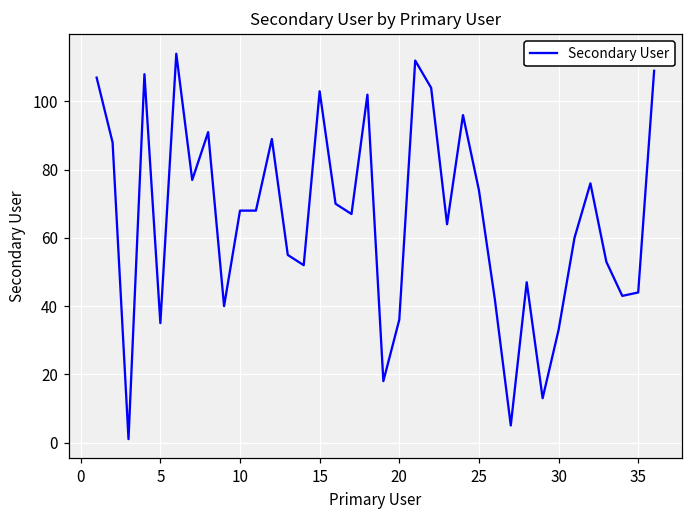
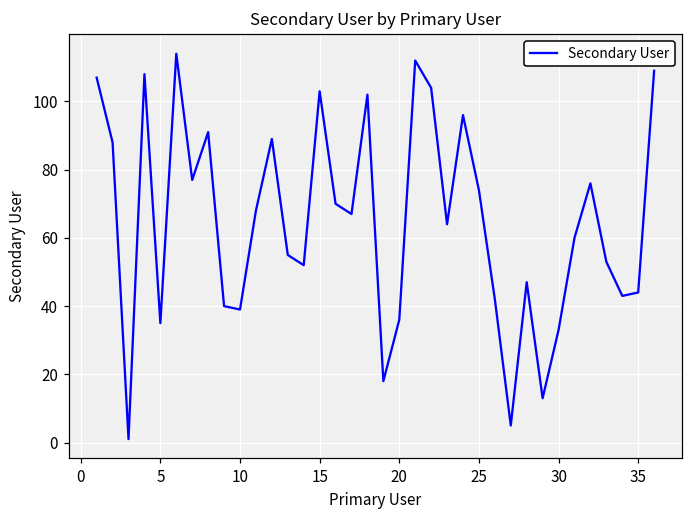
  {
    "5": 35,
-   "10": 68,
+   "10": 39,
    "15": 103,
    "20": 36,
    "25": 74,
    "30": 33,
    "35": 44
  }
